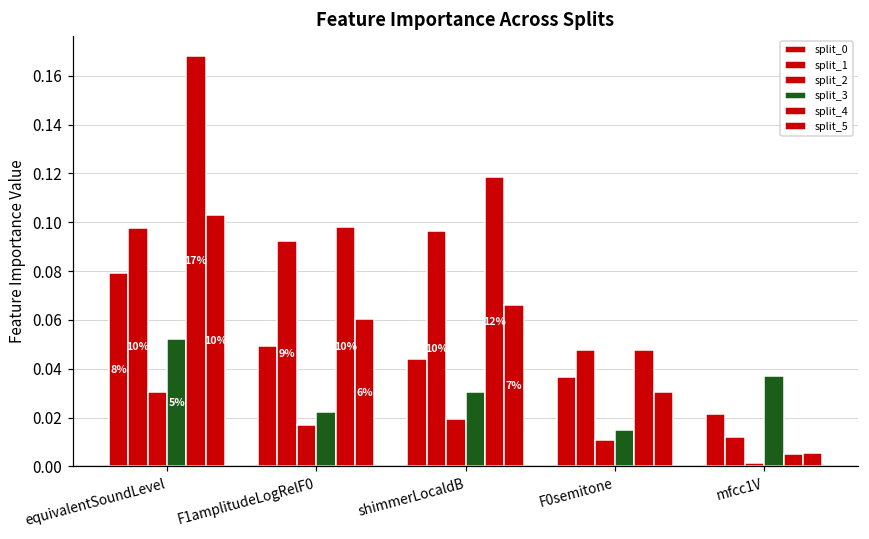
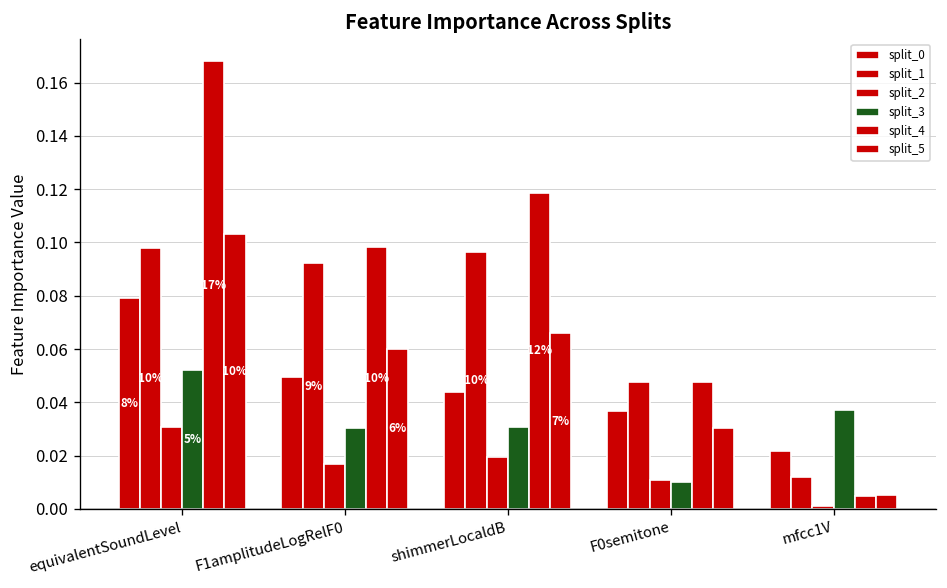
  {
    "split_3": {
-     "F1amplitudeLogRelF0": 0.022,
+     "F1amplitudeLogRelF0": 0.030,
      "shimmerLocaldB": 0.031,
-     "F0semitone": 0.015,
+     "F0semitone": 0.010,
      "mfcc1V": 0.037
    }
  }
